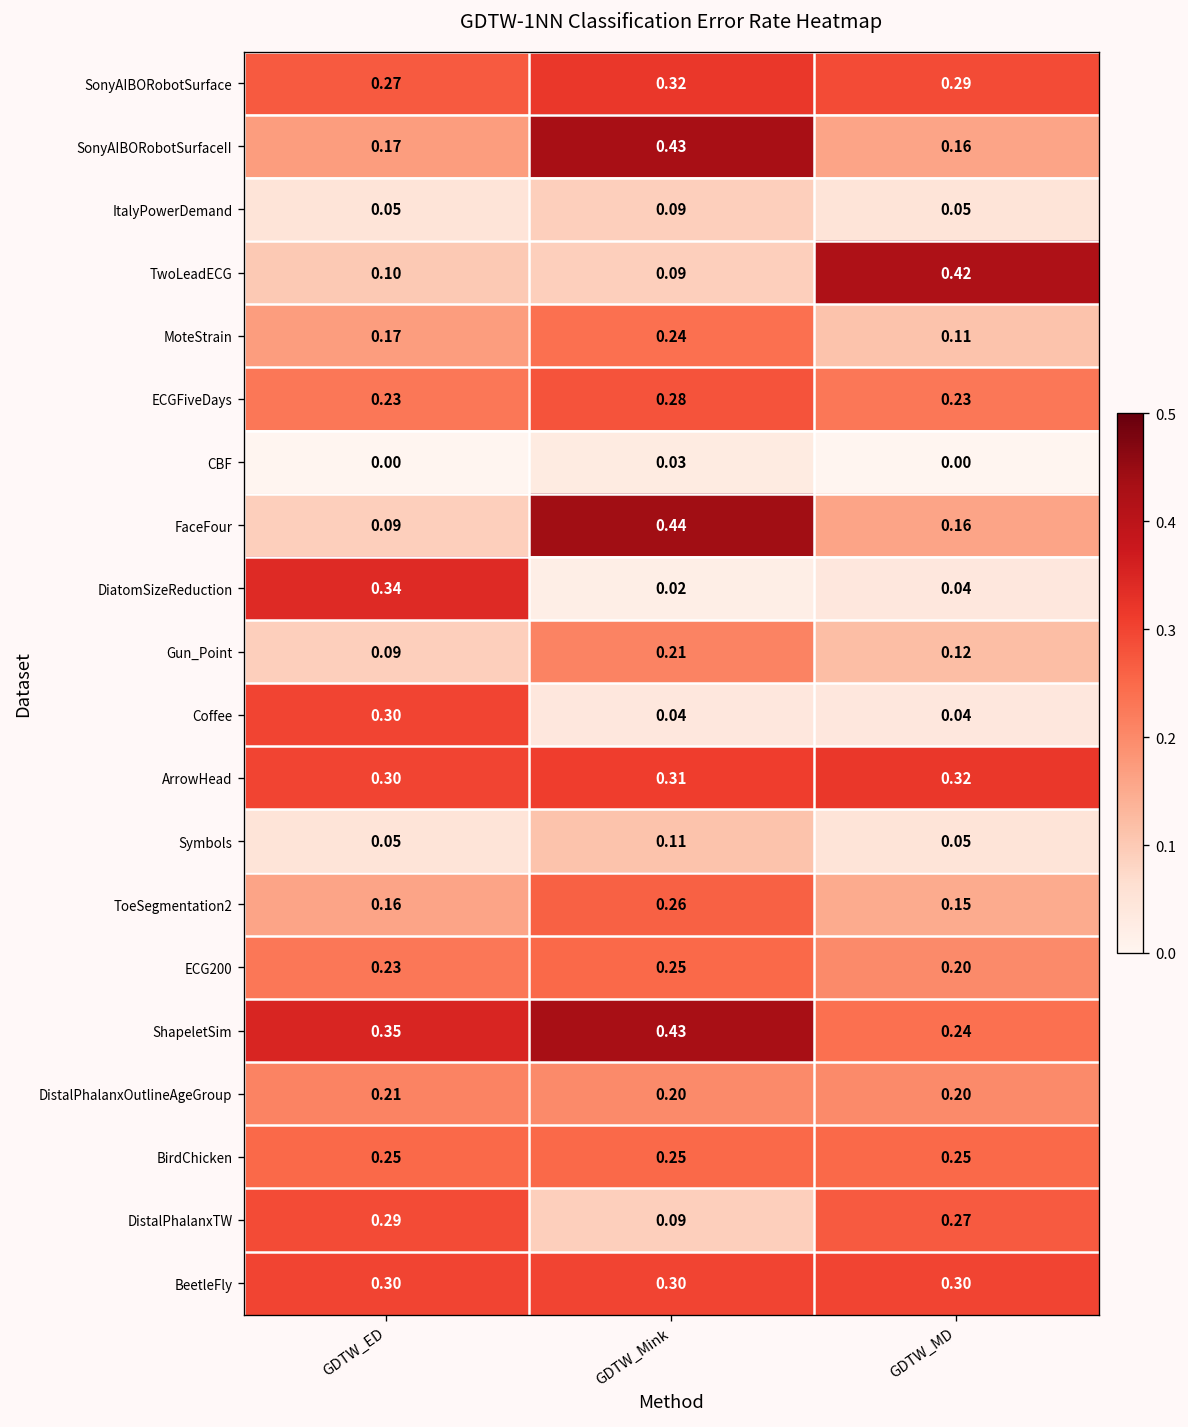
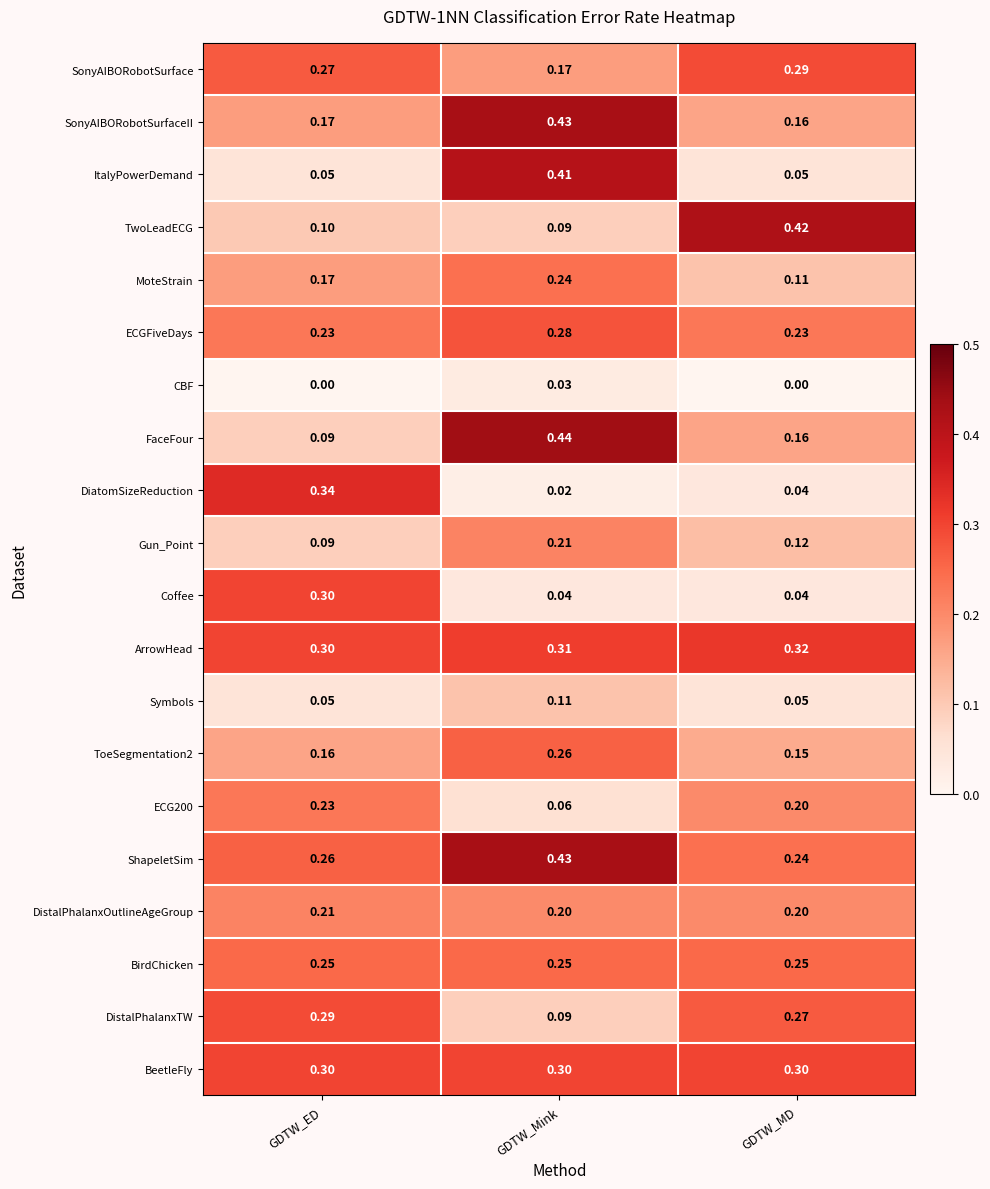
  {
    "SonyAIBORobotSurface": {
      "GDTW_ED": 0.27,
-     "GDTW_Mink": 0.32,
+     "GDTW_Mink": 0.17,
      "GDTW_MD": 0.29
    },
    "SonyAIBORobotSurfaceII": {
      "GDTW_ED": 0.17,
      "GDTW_Mink": 0.43,
      "GDTW_MD": 0.16
    },
    "ItalyPowerDemand": {
      "GDTW_ED": 0.05,
-     "GDTW_Mink": 0.09,
+     "GDTW_Mink": 0.41,
      "GDTW_MD": 0.05
    },
    "TwoLeadECG": {
      "GDTW_ED": 0.10,
      "GDTW_Mink": 0.09,
      "GDTW_MD": 0.42
    },
    "MoteStrain": {
      "GDTW_ED": 0.17,
      "GDTW_Mink": 0.24,
      "GDTW_MD": 0.11
    },
    "ECGFiveDays": {
      "GDTW_ED": 0.23,
      "GDTW_Mink": 0.28,
      "GDTW_MD": 0.23
    },
    "CBF": {
      "GDTW_ED": 0.00,
      "GDTW_Mink": 0.03,
      "GDTW_MD": 0.00
    },
    "FaceFour": {
      "GDTW_ED": 0.09,
      "GDTW_Mink": 0.44,
      "GDTW_MD": 0.16
    },
    "DiatomSizeReduction": {
      "GDTW_ED": 0.34,
      "GDTW_Mink": 0.02,
      "GDTW_MD": 0.04
    },
    "Gun_Point": {
      "GDTW_ED": 0.09,
      "GDTW_Mink": 0.21,
      "GDTW_MD": 0.12
    },
    "Coffee": {
      "GDTW_ED": 0.30,
      "GDTW_Mink": 0.04,
      "GDTW_MD": 0.04
    },
    "ArrowHead": {
      "GDTW_ED": 0.30,
      "GDTW_Mink": 0.31,
      "GDTW_MD": 0.32
    },
    "Symbols": {
      "GDTW_ED": 0.05,
      "GDTW_Mink": 0.11,
      "GDTW_MD": 0.05
    },
    "ToeSegmentation2": {
      "GDTW_ED": 0.16,
      "GDTW_Mink": 0.26,
      "GDTW_MD": 0.15
    },
    "ECG200": {
      "GDTW_ED": 0.23,
-     "GDTW_Mink": 0.25,
+     "GDTW_Mink": 0.06,
      "GDTW_MD": 0.20
    },
    "ShapeletSim": {
-     "GDTW_ED": 0.35,
+     "GDTW_ED": 0.26,
      "GDTW_Mink": 0.43,
      "GDTW_MD": 0.24
    },
    "DistalPhalanxOutlineAgeGroup": {
      "GDTW_ED": 0.21,
      "GDTW_Mink": 0.20,
      "GDTW_MD": 0.20
    },
    "BirdChicken": {
      "GDTW_ED": 0.25,
      "GDTW_Mink": 0.25,
      "GDTW_MD": 0.25
    },
    "DistalPhalanxTW": {
      "GDTW_ED": 0.29,
      "GDTW_Mink": 0.09,
      "GDTW_MD": 0.27
    },
    "BeetleFly": {
      "GDTW_ED": 0.30,
      "GDTW_Mink": 0.30,
      "GDTW_MD": 0.30
    }
  }
